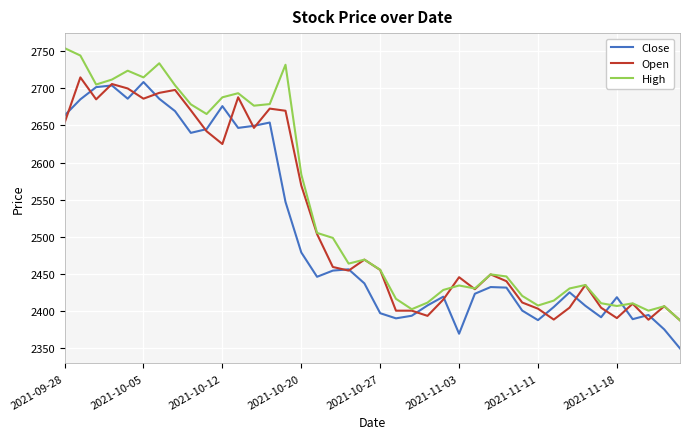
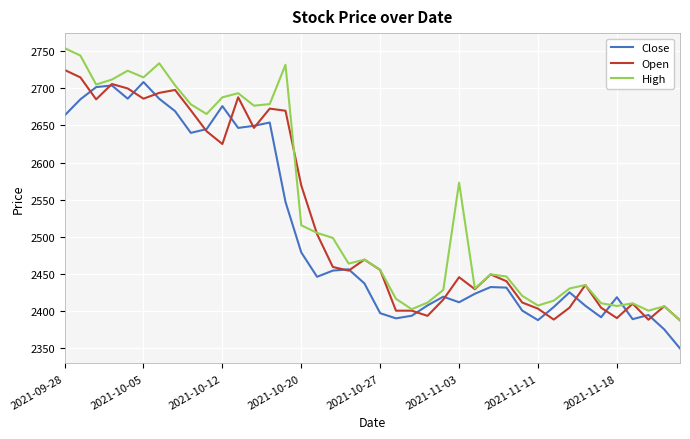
  {
    "Close": {
      "2021-09-28": 2660,
      "2021-10-05": 2710,
      "2021-10-12": 2680,
      "2021-10-20": 2480,
      "2021-10-27": 2400,
-     "2021-11-03": 2370,
+     "2021-11-03": 2410,
      "2021-11-11": 2390,
      "2021-11-18": 2420
    },
    "Open": {
-     "2021-09-28": 2650,
+     "2021-09-28": 2730,
      "2021-10-05": 2690,
      "2021-10-12": 2630,
      "2021-10-20": 2570,
      "2021-11-03": 2450,
      "2021-11-11": 2400,
      "2021-11-18": 2390
    },
    "High": {
      "2021-09-28": 2750,
      "2021-10-05": 2710,
      "2021-10-12": 2690,
-     "2021-10-20": 2580,
-     "2021-11-03": 2430,
+     "2021-10-20": 2520,
+     "2021-11-03": 2570,
      "2021-11-11": 2410,
      "2021-11-18": 2410
    }
  }
